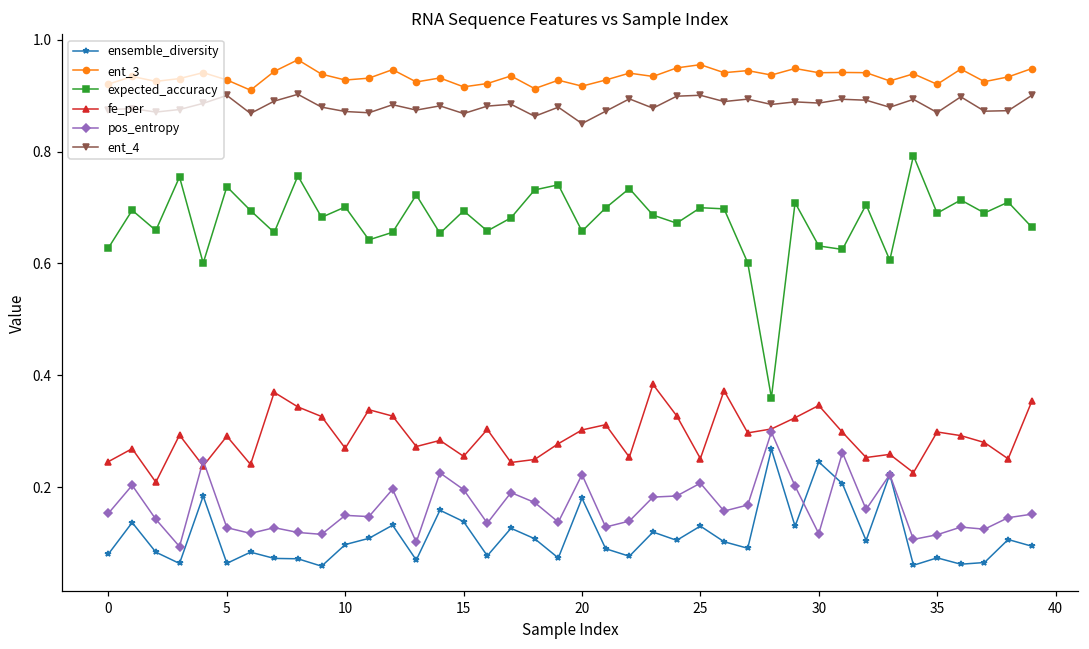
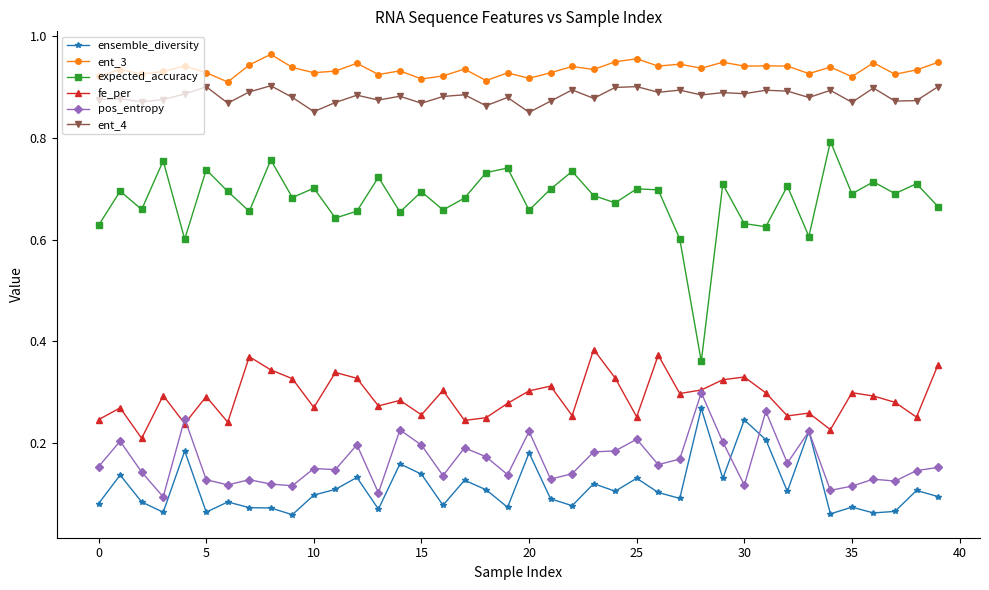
  {
    "ensemble_diversity": {
      "0": 0.08,
      "5": 0.06,
      "10": 0.10,
      "15": 0.14,
      "20": 0.18,
      "25": 0.13,
      "30": 0.25,
      "35": 0.07
    },
    "ent_3": {
      "5": 0.93,
      "10": 0.93,
      "15": 0.92,
      "20": 0.92,
      "25": 0.96,
      "30": 0.94,
      "35": 0.92
    },
    "expected_accuracy": {
      "0": 0.63,
      "5": 0.74,
      "10": 0.70,
      "15": 0.69,
      "20": 0.66,
      "25": 0.70,
      "30": 0.63,
      "35": 0.69
    },
    "fe_per": {
      "0": 0.25,
      "5": 0.29,
      "10": 0.27,
      "15": 0.26,
      "20": 0.30,
      "25": 0.25,
-     "30": 0.35,
+     "30": 0.33,
      "35": 0.30
    },
    "pos_entropy": {
      "0": 0.15,
      "5": 0.13,
      "10": 0.15,
      "15": 0.20,
      "20": 0.22,
      "25": 0.21,
      "30": 0.12,
      "35": 0.12
    },
    "ent_4": {
      "5": 0.90,
-     "10": 0.87,
+     "10": 0.85,
      "15": 0.87,
      "20": 0.85,
      "25": 0.90,
      "30": 0.89,
      "35": 0.87
    }
  }
